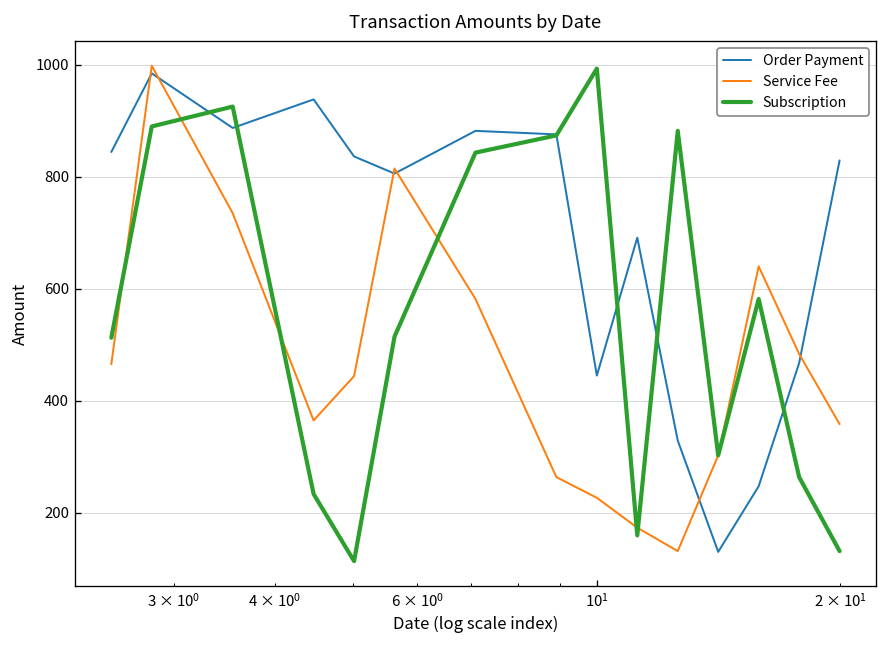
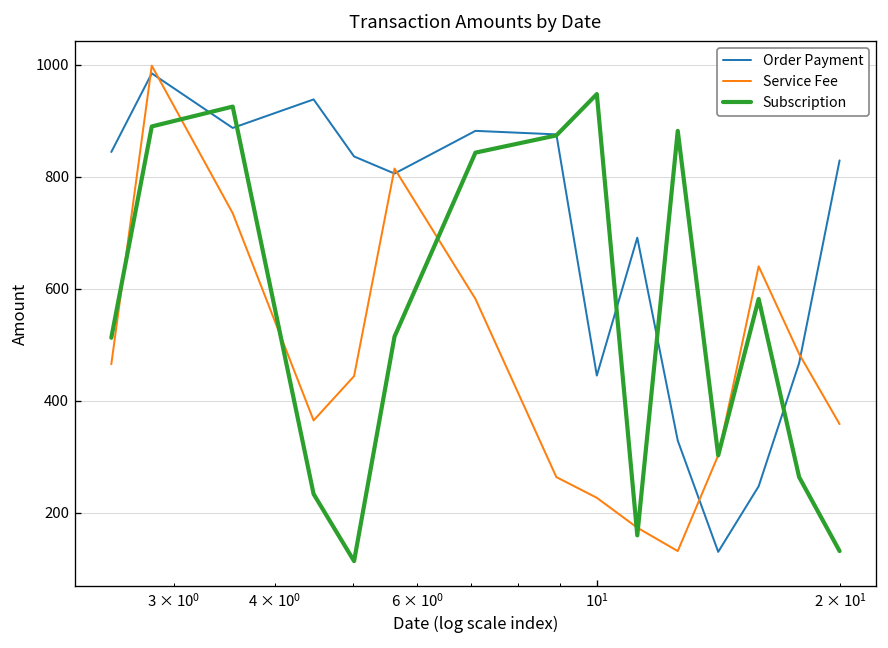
  {
    "Order Payment": {
      "10^1": 450
    },
    "Service Fee": {
      "10^1": 230
    },
    "Subscription": {
-     "10^1": 990
+     "10^1": 950
    }
  }
